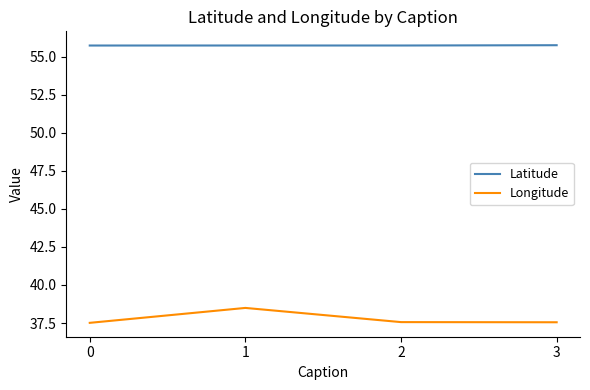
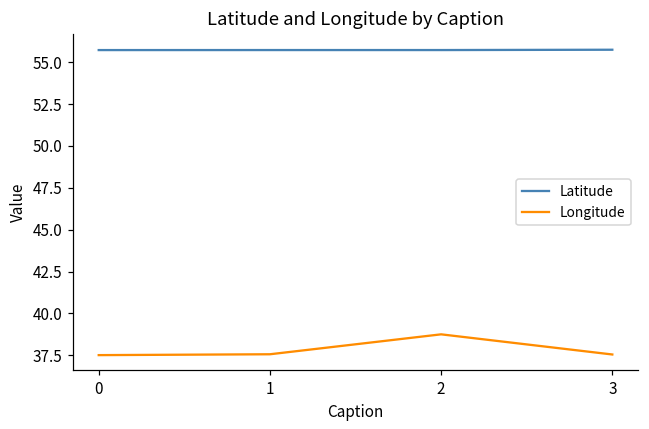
  {
    "Latitude": {
      "0": 55.7,
      "1": 55.7,
      "2": 55.7,
      "3": 55.7
    },
    "Longitude": {
      "0": 37.5,
-     "1": 38.5,
-     "2": 37.6,
+     "1": 37.6,
+     "2": 38.8,
      "3": 37.5
    }
  }
